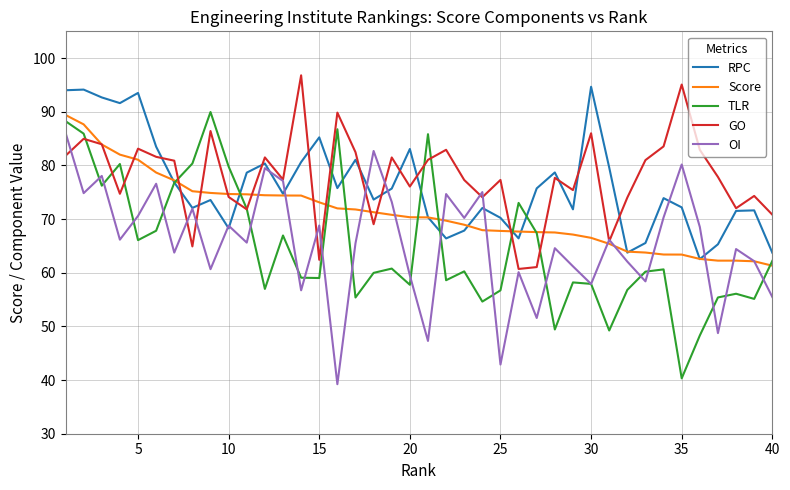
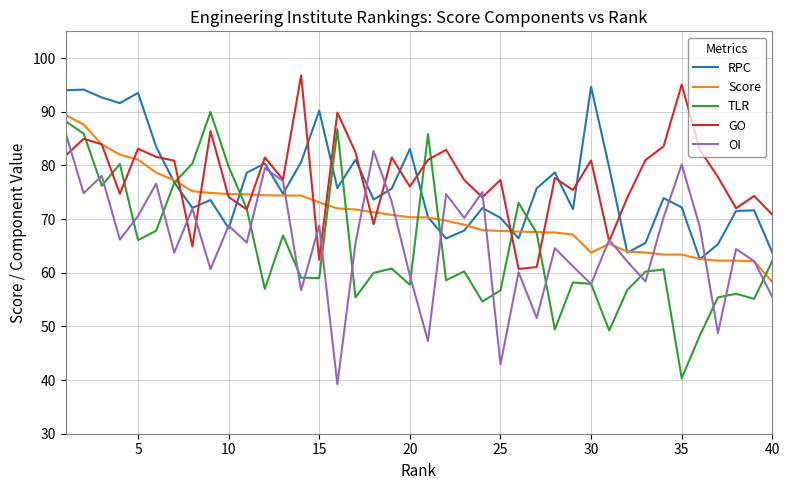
  {
    "RPC": {
      "5": 94,
      "10": 68,
-     "15": 85,
+     "15": 90,
      "20": 83,
      "25": 70,
      "30": 95,
      "35": 72,
      "40": 64
    },
    "Score": {
      "5": 81,
      "10": 75,
      "15": 73,
      "20": 70,
      "25": 68,
-     "30": 67,
+     "30": 64,
      "35": 63,
-     "40": 61
+     "40": 58
    },
    "TLR": {
      "5": 66,
      "10": 80,
      "15": 59,
      "20": 58,
      "25": 57,
      "35": 40,
      "40": 62
    },
    "GO": {
      "5": 83,
      "10": 74,
      "15": 62,
      "20": 76,
      "25": 77,
-     "30": 86,
+     "30": 81,
      "35": 95,
      "40": 71
    },
    "OI": {
      "5": 71,
      "10": 69,
      "15": 69,
      "20": 60,
      "25": 43,
      "35": 80,
      "40": 55
    }
  }
